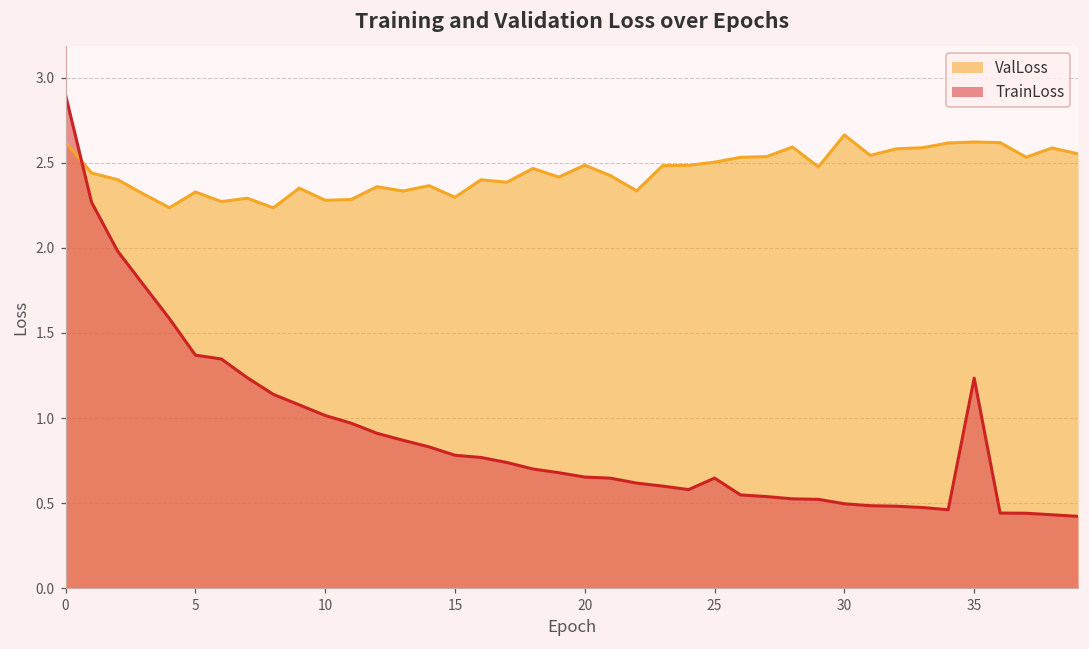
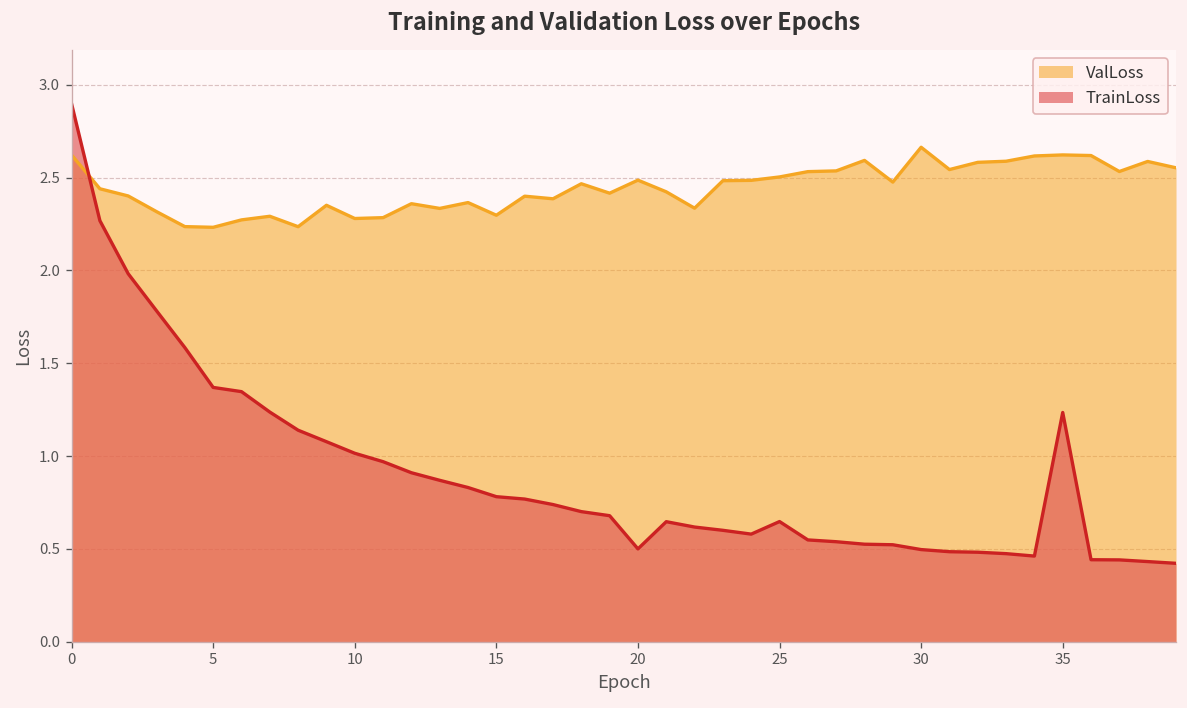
  {
    "ValLoss": {
      "0": 2.62,
-     "5": 2.33,
+     "5": 2.23,
      "10": 2.28,
      "15": 2.30,
      "20": 2.49,
      "25": 2.50,
      "30": 2.66,
      "35": 2.62
    },
    "TrainLoss": {
      "0": 2.90,
      "5": 1.37,
      "10": 1.01,
      "15": 0.78,
-     "20": 0.65,
+     "20": 0.50,
      "25": 0.65,
      "30": 0.50,
      "35": 1.23
    }
  }
